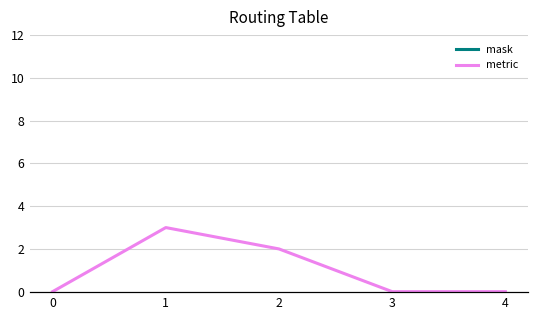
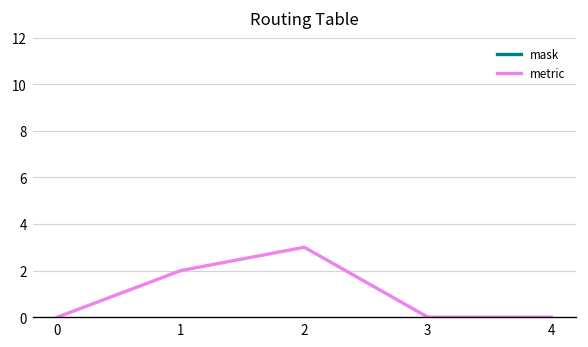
  {
    "metric": {
      "0": 0,
-     "1": 3,
-     "2": 2,
+     "1": 2,
+     "2": 3,
      "3": 0,
      "4": 0
    }
  }
